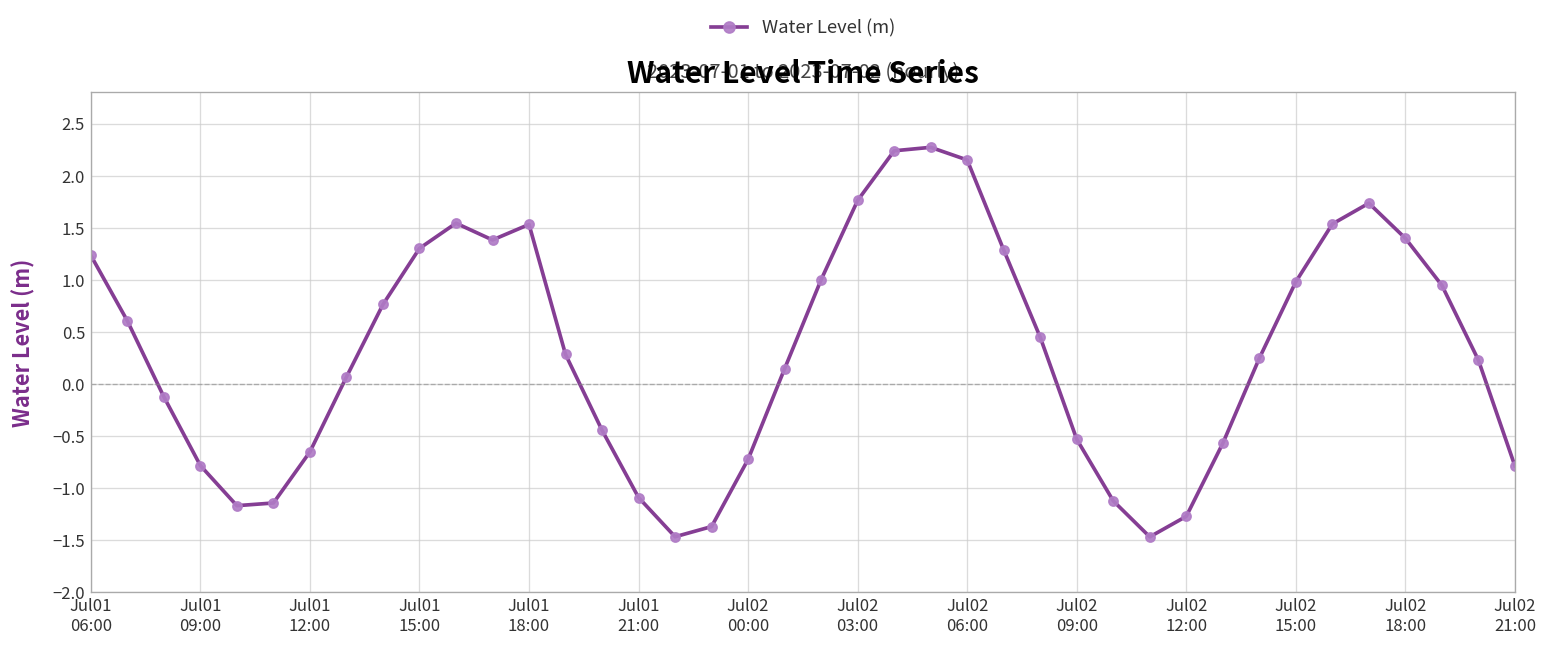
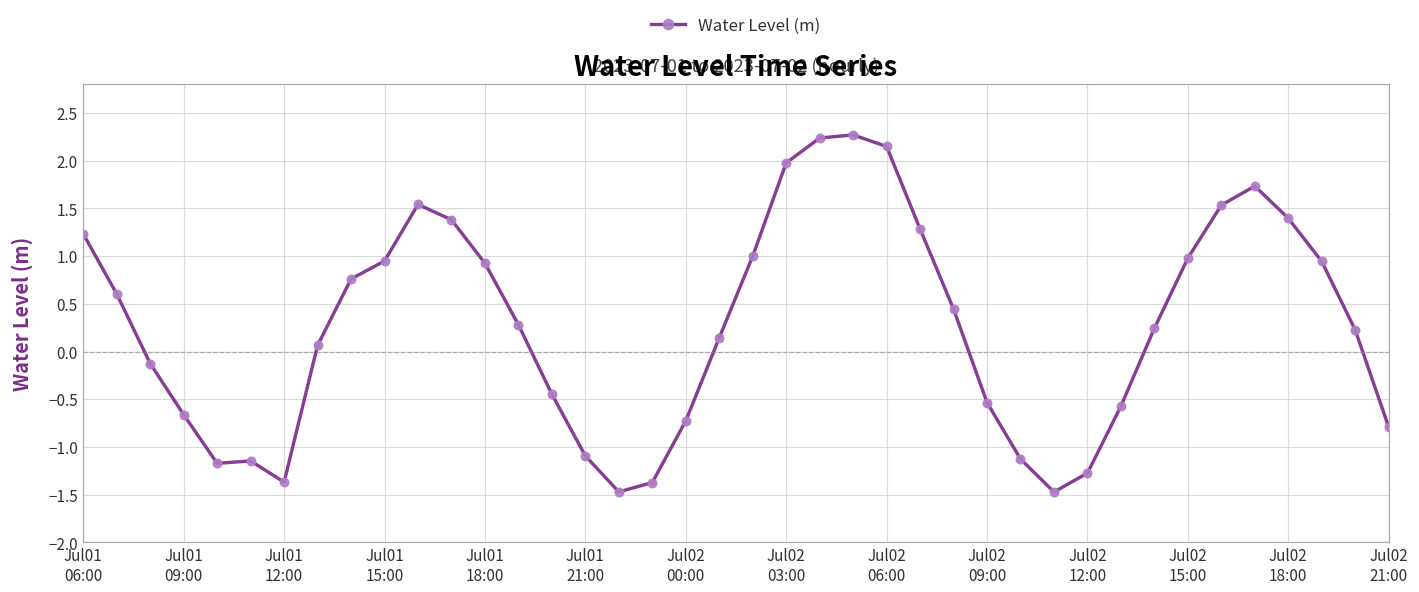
  {
    "Jul01 06:00": 1.2,
-   "Jul01 09:00": -0.8,
-   "Jul01 12:00": -0.7,
-   "Jul01 15:00": 1.3,
-   "Jul01 18:00": 1.5,
+   "Jul01 09:00": -0.7,
+   "Jul01 12:00": -1.4,
+   "Jul01 15:00": 0.9,
+   "Jul01 18:00": 0.9,
    "Jul01 21:00": -1.1,
    "Jul02 00:00": -0.7,
-   "Jul02 03:00": 1.8,
+   "Jul02 03:00": 2.0,
    "Jul02 06:00": 2.1,
    "Jul02 09:00": -0.5,
    "Jul02 12:00": -1.3,
    "Jul02 15:00": 1.0,
    "Jul02 18:00": 1.4,
    "Jul02 21:00": -0.8
  }
